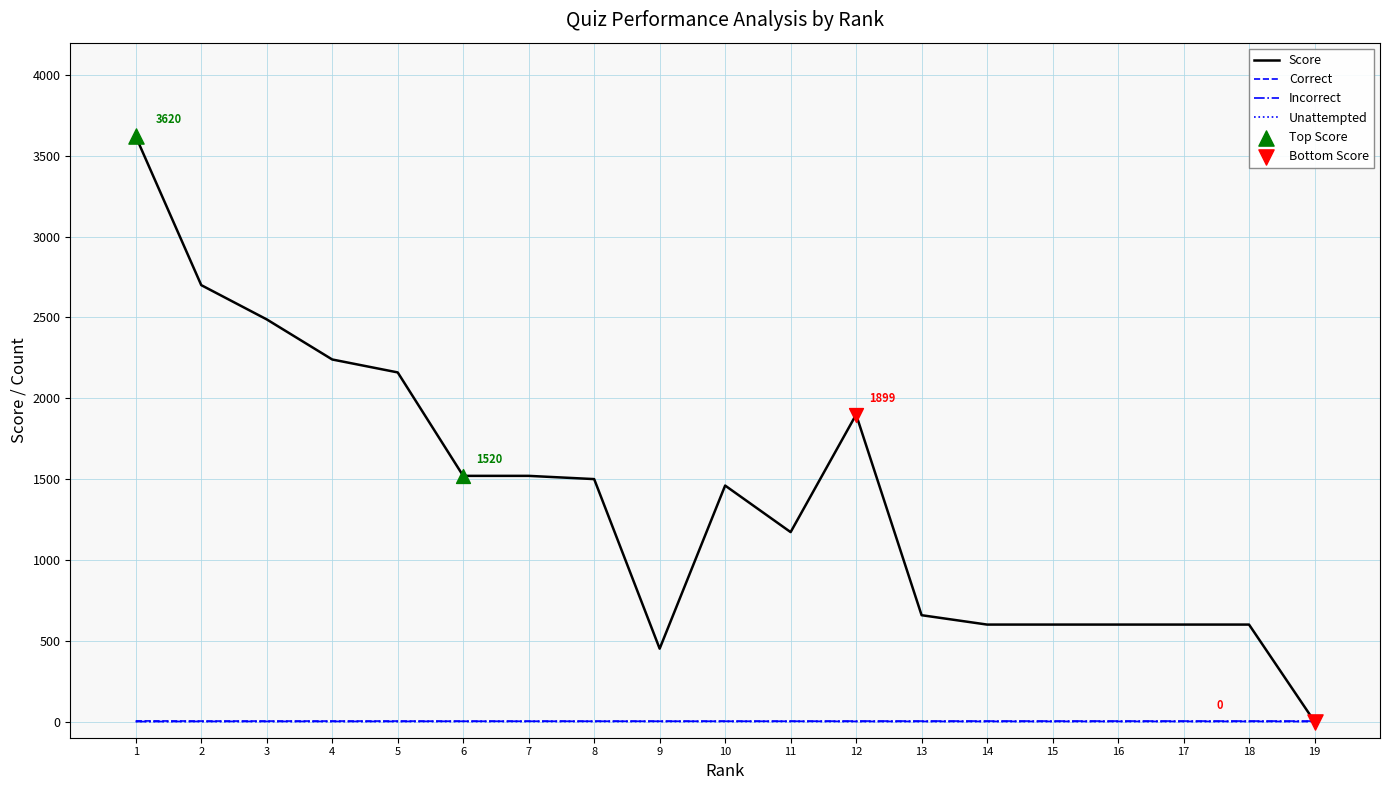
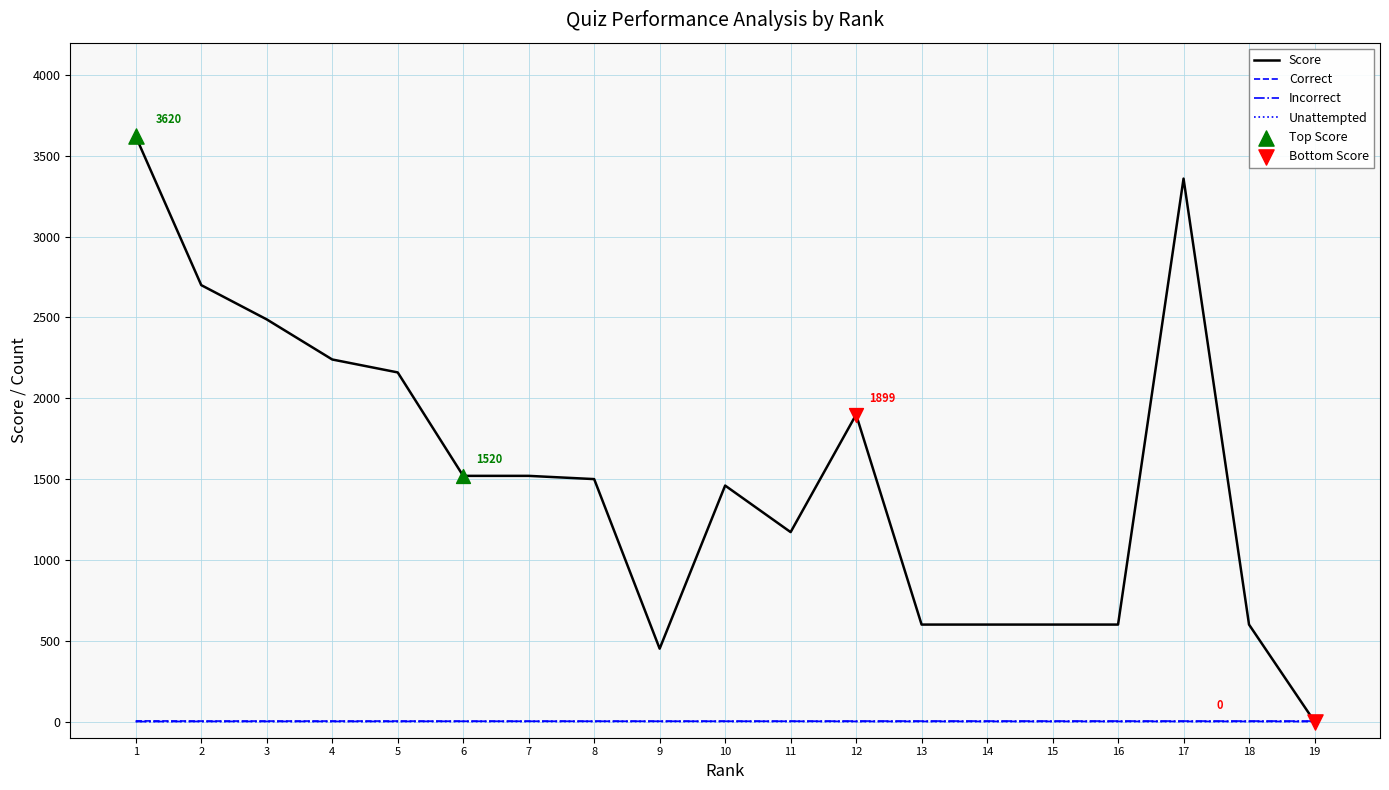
  {
    "Score": {
      "2": 2700,
      "3": 2490,
      "4": 2240,
      "5": 2160,
      "7": 1520,
      "8": 1500,
      "9": 450,
      "10": 1460,
      "11": 1170,
-     "13": 660,
+     "13": 600,
      "14": 600,
      "15": 600,
      "16": 600,
-     "17": 600,
+     "17": 3360,
      "18": 600
    }
  }
